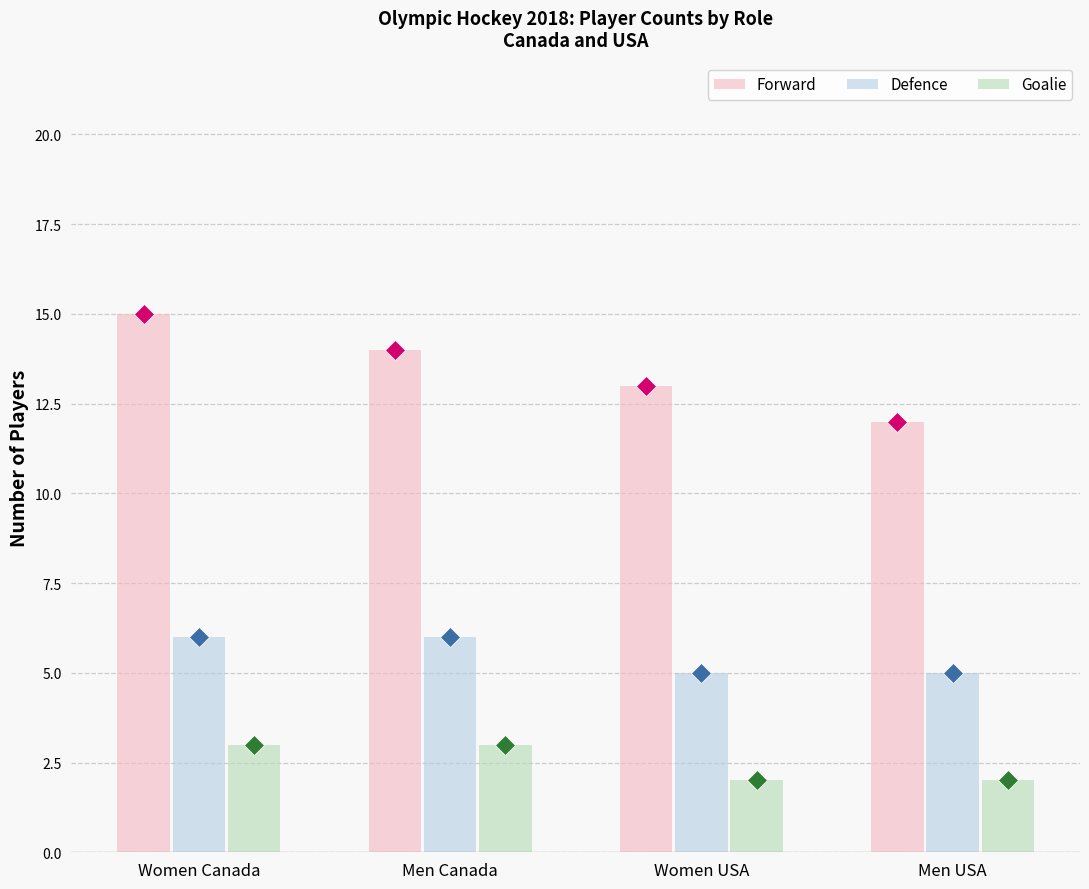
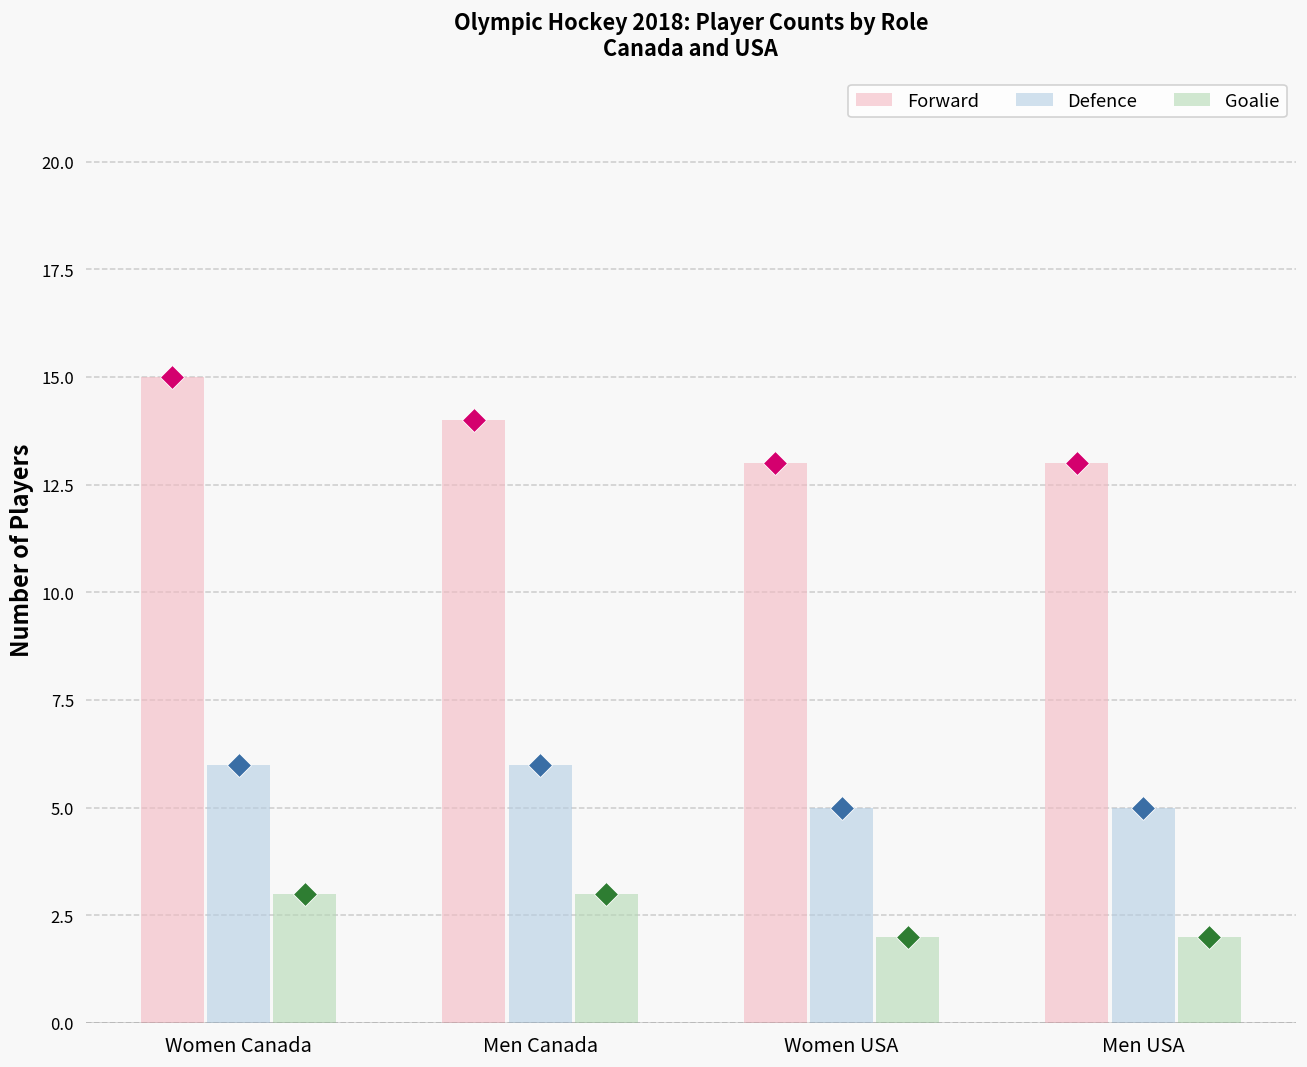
  {
    "Forward": {
      "Women Canada": 15,
      "Men Canada": 14,
      "Women USA": 13,
-     "Men USA": 12
+     "Men USA": 13
    }
  }
